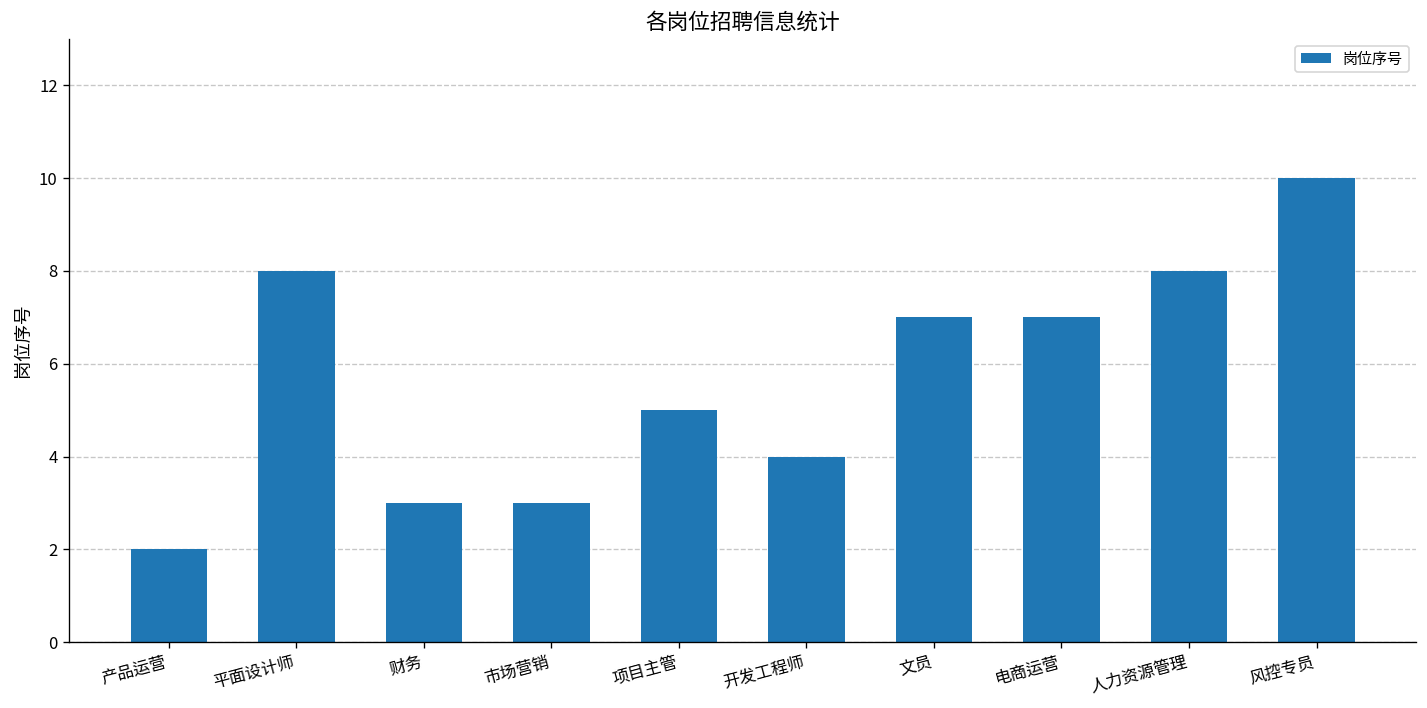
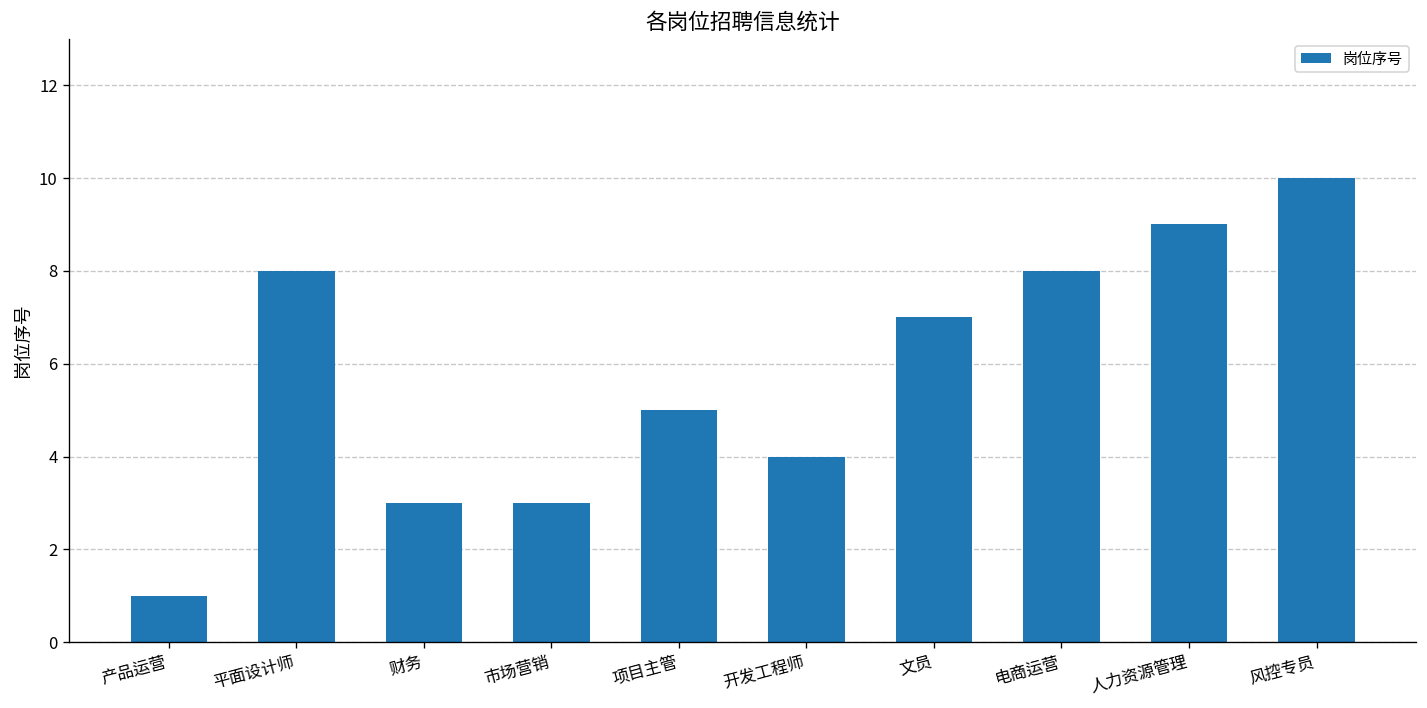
  {
-   "产品运营": 2,
+   "产品运营": 1,
    "平面设计师": 8,
    "财务": 3,
    "市场营销": 3,
    "项目主管": 5,
    "开发工程师": 4,
    "文员": 7,
-   "电商运营": 7,
-   "人力资源管理": 8,
+   "电商运营": 8,
+   "人力资源管理": 9,
    "风控专员": 10
  }
